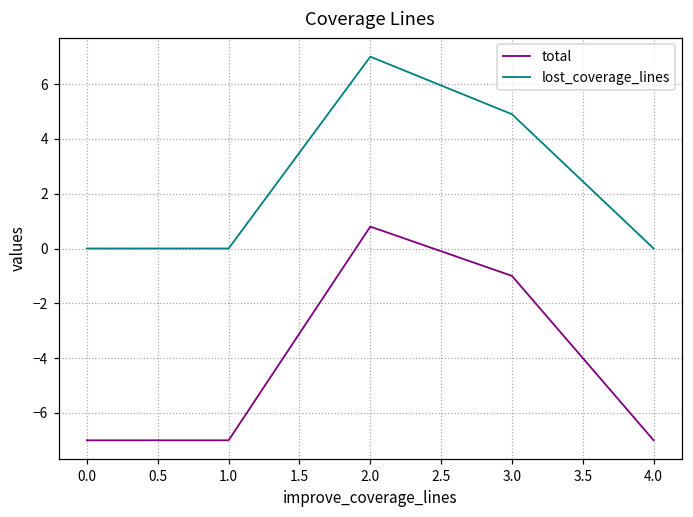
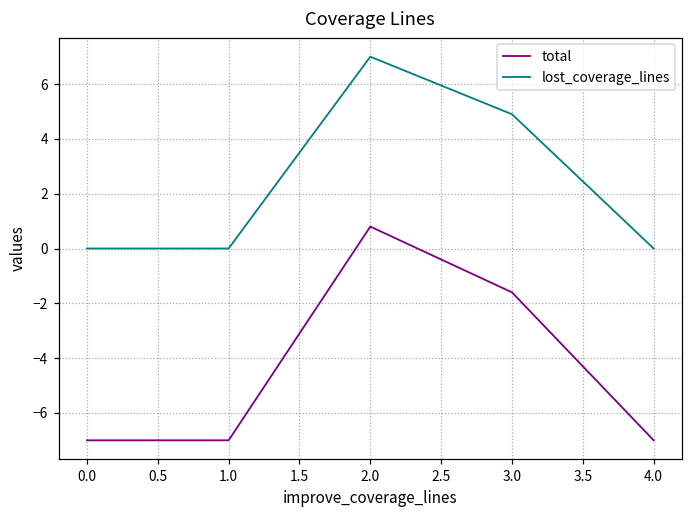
  {
    "total": {
      "0.0": -7.0,
      "1.0": -7.0,
      "2.0": 0.8,
-     "3.0": -1.0,
+     "3.0": -1.6,
      "4.0": -7.0
    },
    "lost_coverage_lines": {
      "0.0": 0.0,
      "1.0": 0.0,
      "2.0": 7.0,
      "3.0": 4.9,
      "4.0": 0.0
    }
  }
